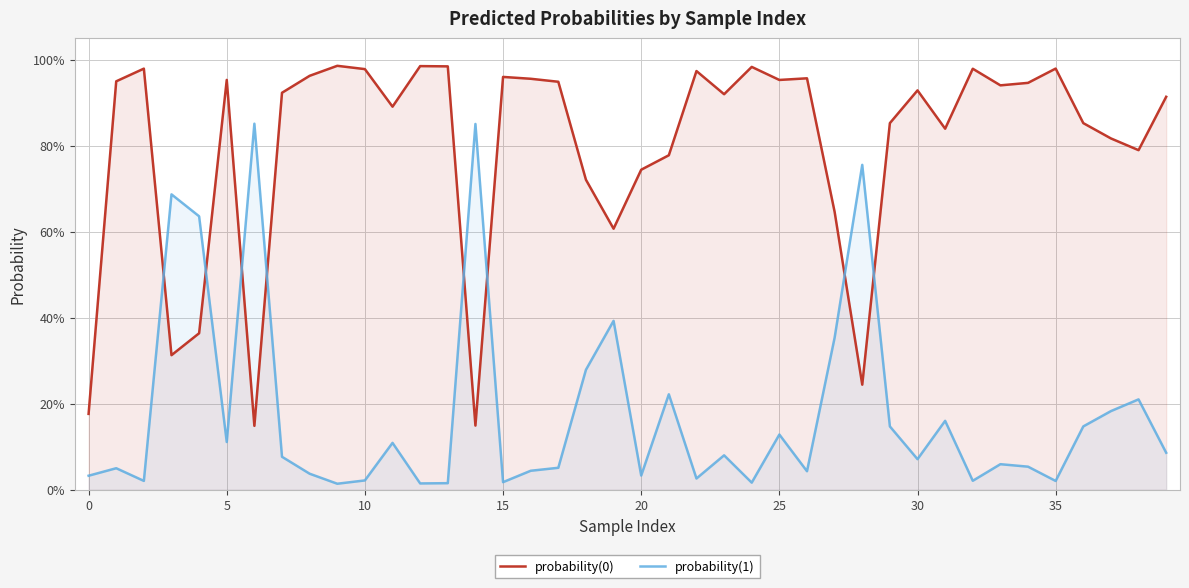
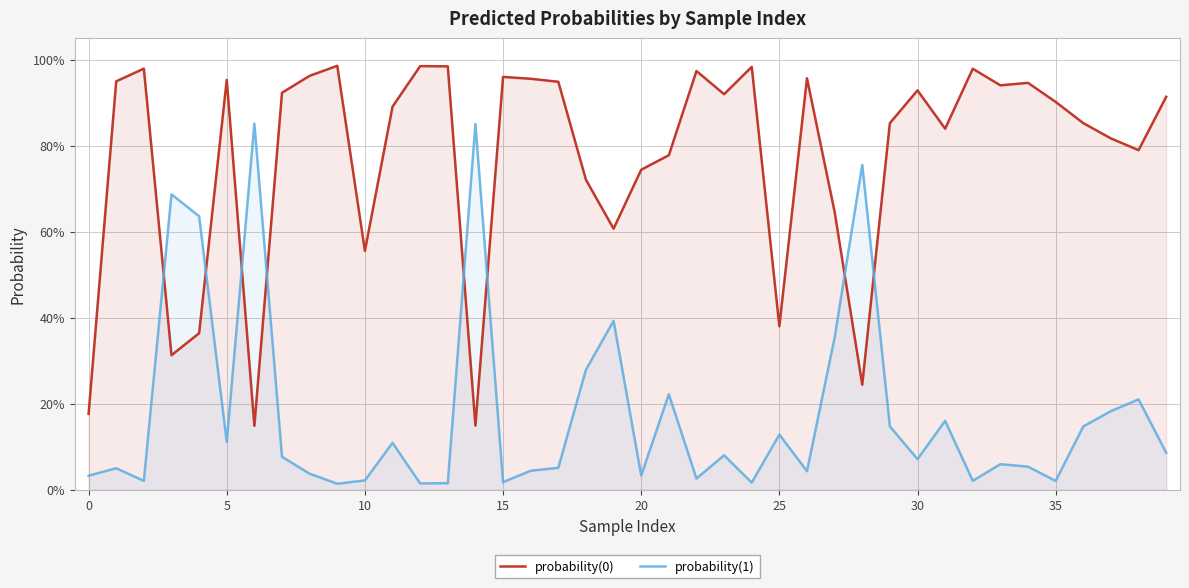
  {
    "probability(0)": {
      "0": "18%",
      "5": "95%",
-     "10": "98%",
+     "10": "56%",
      "15": "96%",
      "20": "74%",
-     "25": "95%",
+     "25": "38%",
      "30": "93%",
-     "35": "98%"
+     "35": "90%"
    },
    "probability(1)": {
      "0": "3%",
      "5": "11%",
      "10": "2%",
      "15": "2%",
      "20": "3%",
      "25": "13%",
      "30": "7%",
      "35": "2%"
    }
  }
